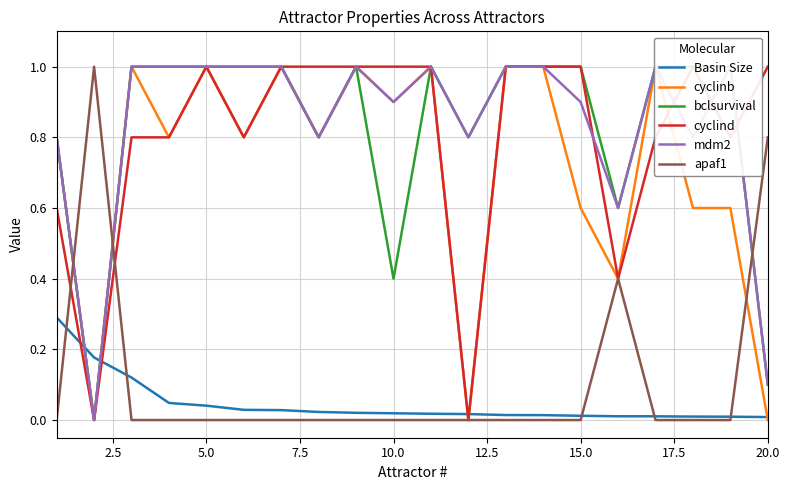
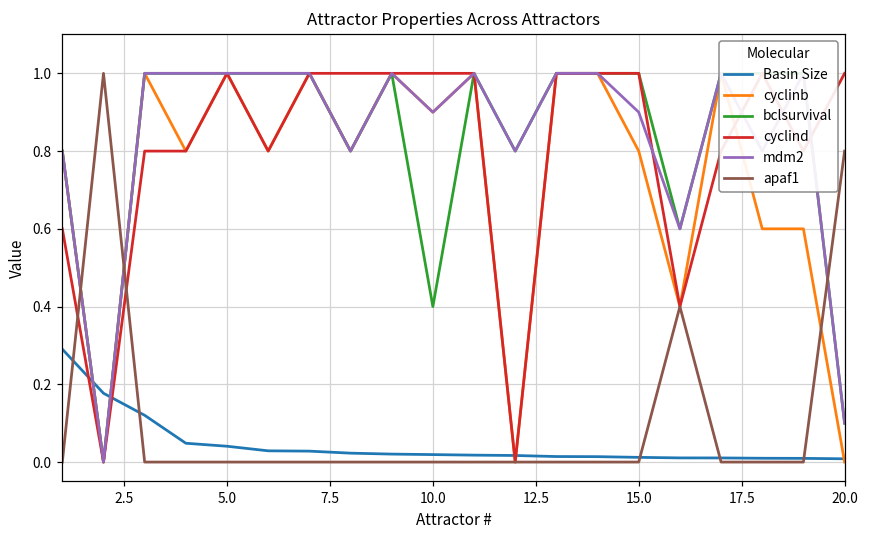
  {
    "Basin Size": {
      "5.0": 0.04,
      "10.0": 0.02,
      "15.0": 0.01,
      "20.0": 0.01
    },
    "cyclinb": {
-     "15.0": 0.6,
+     "15.0": 0.8,
      "20.0": 0.0
    },
    "bclsurvival": {
      "10.0": 0.4
    },
    "cyclind": {
      "10.0": 1.0,
      "20.0": 1.0
    },
    "mdm2": {
      "15.0": 0.9
    },
    "apaf1": {
      "5.0": 0.0,
      "10.0": 0.0,
      "15.0": 0.0,
      "20.0": 0.8
    }
  }
